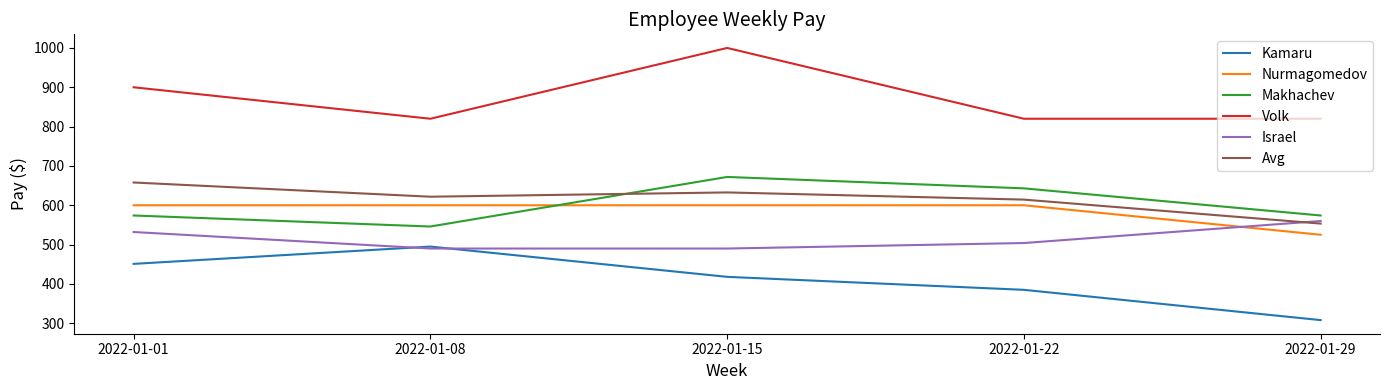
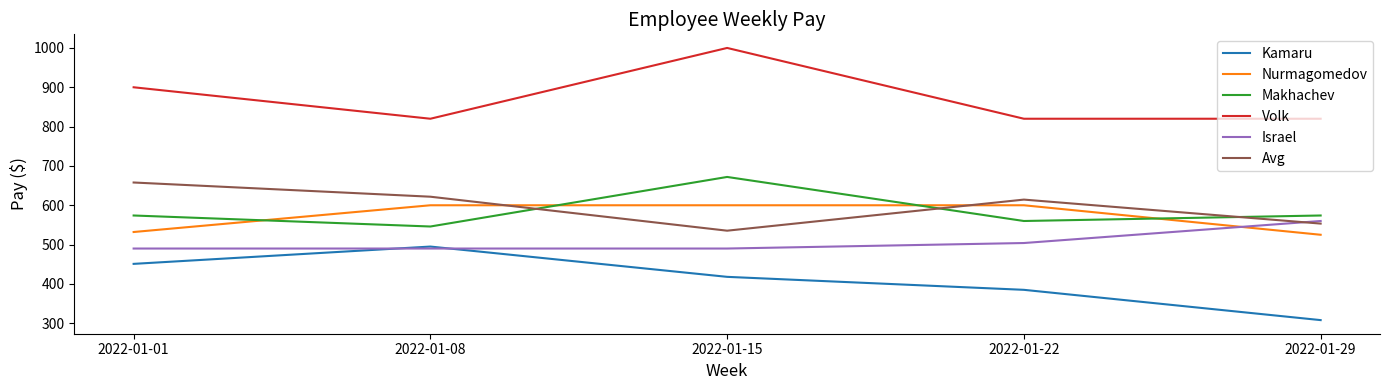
  {
    "Kamaru": {
      "2022-01-01": 450,
      "2022-01-15": 420,
      "2022-01-22": 390,
      "2022-01-29": 310
    },
    "Nurmagomedov": {
-     "2022-01-01": 600,
+     "2022-01-01": 530,
      "2022-01-08": 600,
      "2022-01-15": 600,
      "2022-01-22": 600,
      "2022-01-29": 530
    },
    "Makhachev": {
      "2022-01-01": 570,
      "2022-01-08": 550,
      "2022-01-15": 670,
-     "2022-01-22": 640,
+     "2022-01-22": 560,
      "2022-01-29": 570
    },
    "Volk": {
      "2022-01-01": 900,
      "2022-01-08": 820,
      "2022-01-15": 1000,
      "2022-01-22": 820
    },
    "Israel": {
-     "2022-01-01": 530,
+     "2022-01-01": 490,
      "2022-01-15": 490,
      "2022-01-22": 500,
      "2022-01-29": 560
    },
    "Avg": {
      "2022-01-01": 660,
      "2022-01-08": 620,
-     "2022-01-15": 630,
+     "2022-01-15": 540,
      "2022-01-22": 610,
      "2022-01-29": 550
    }
  }
